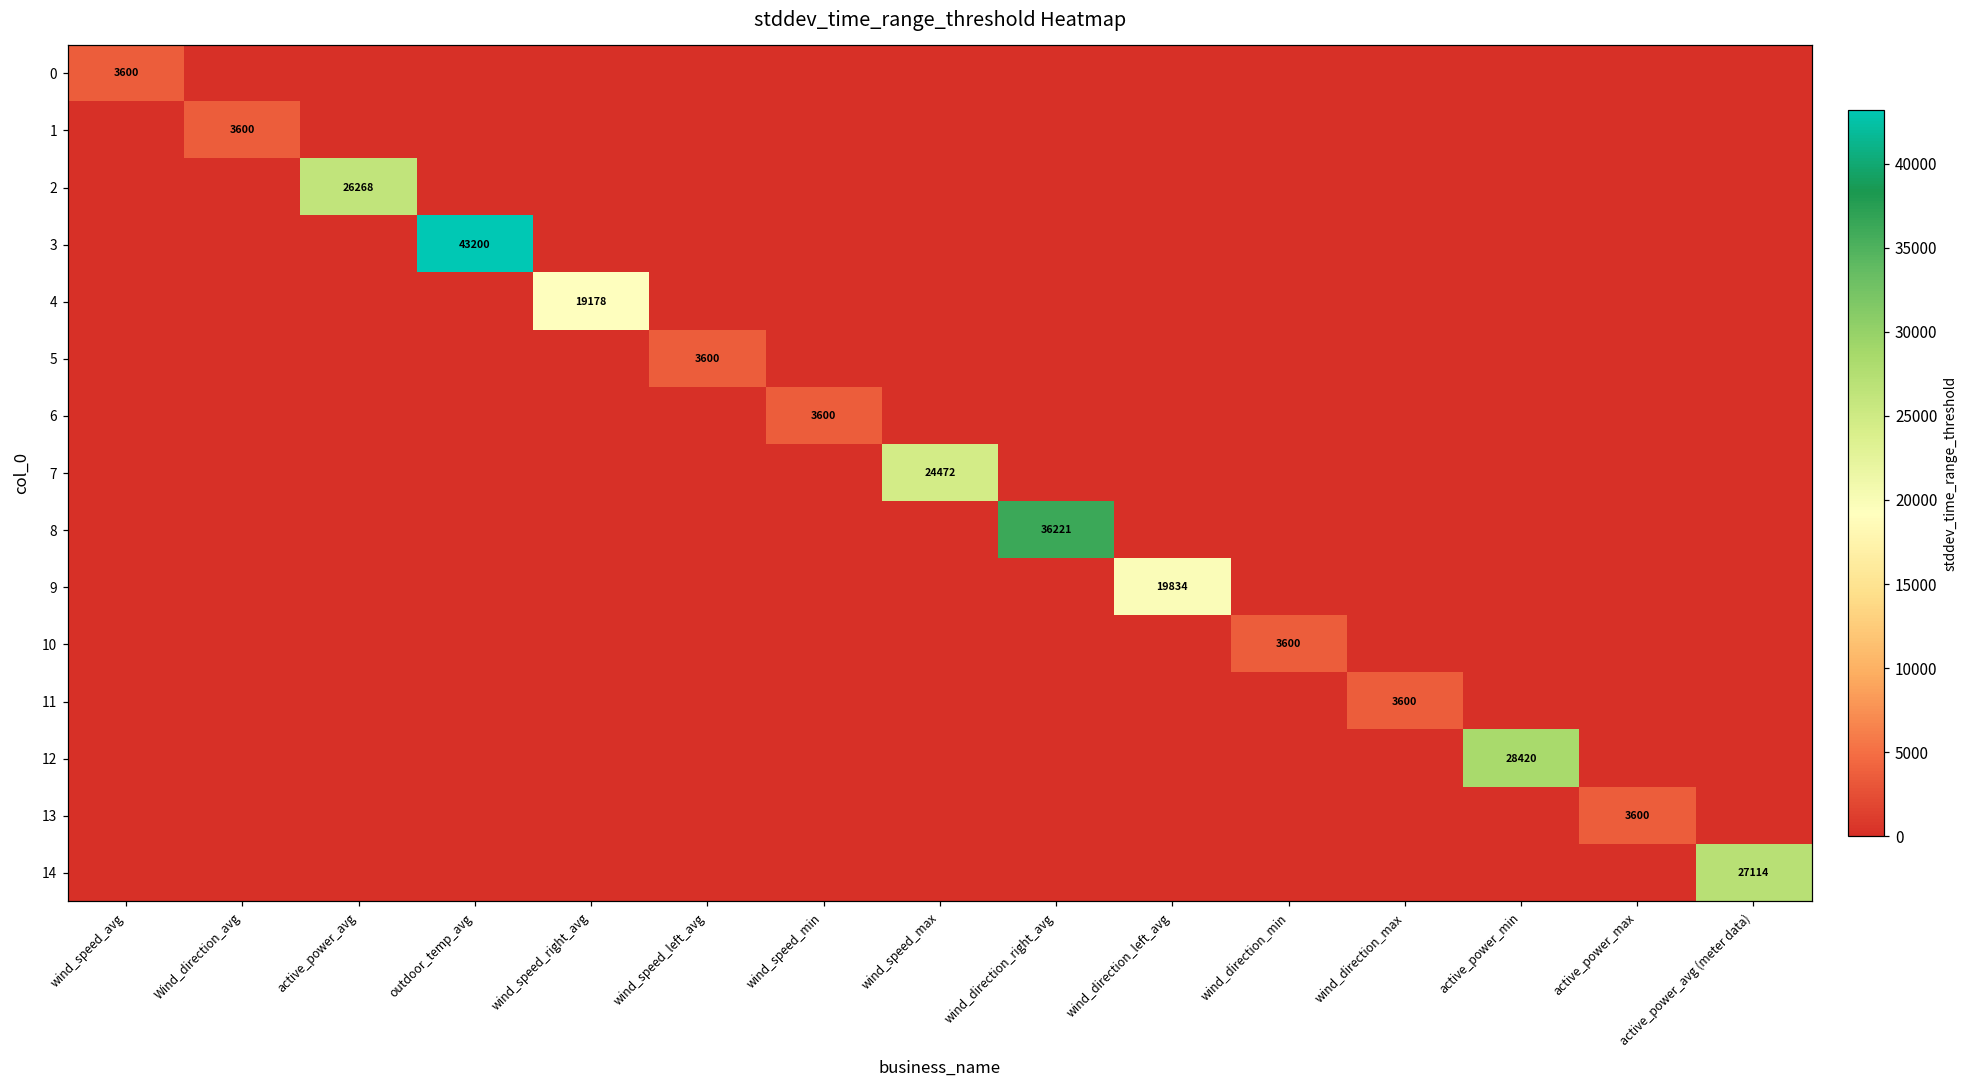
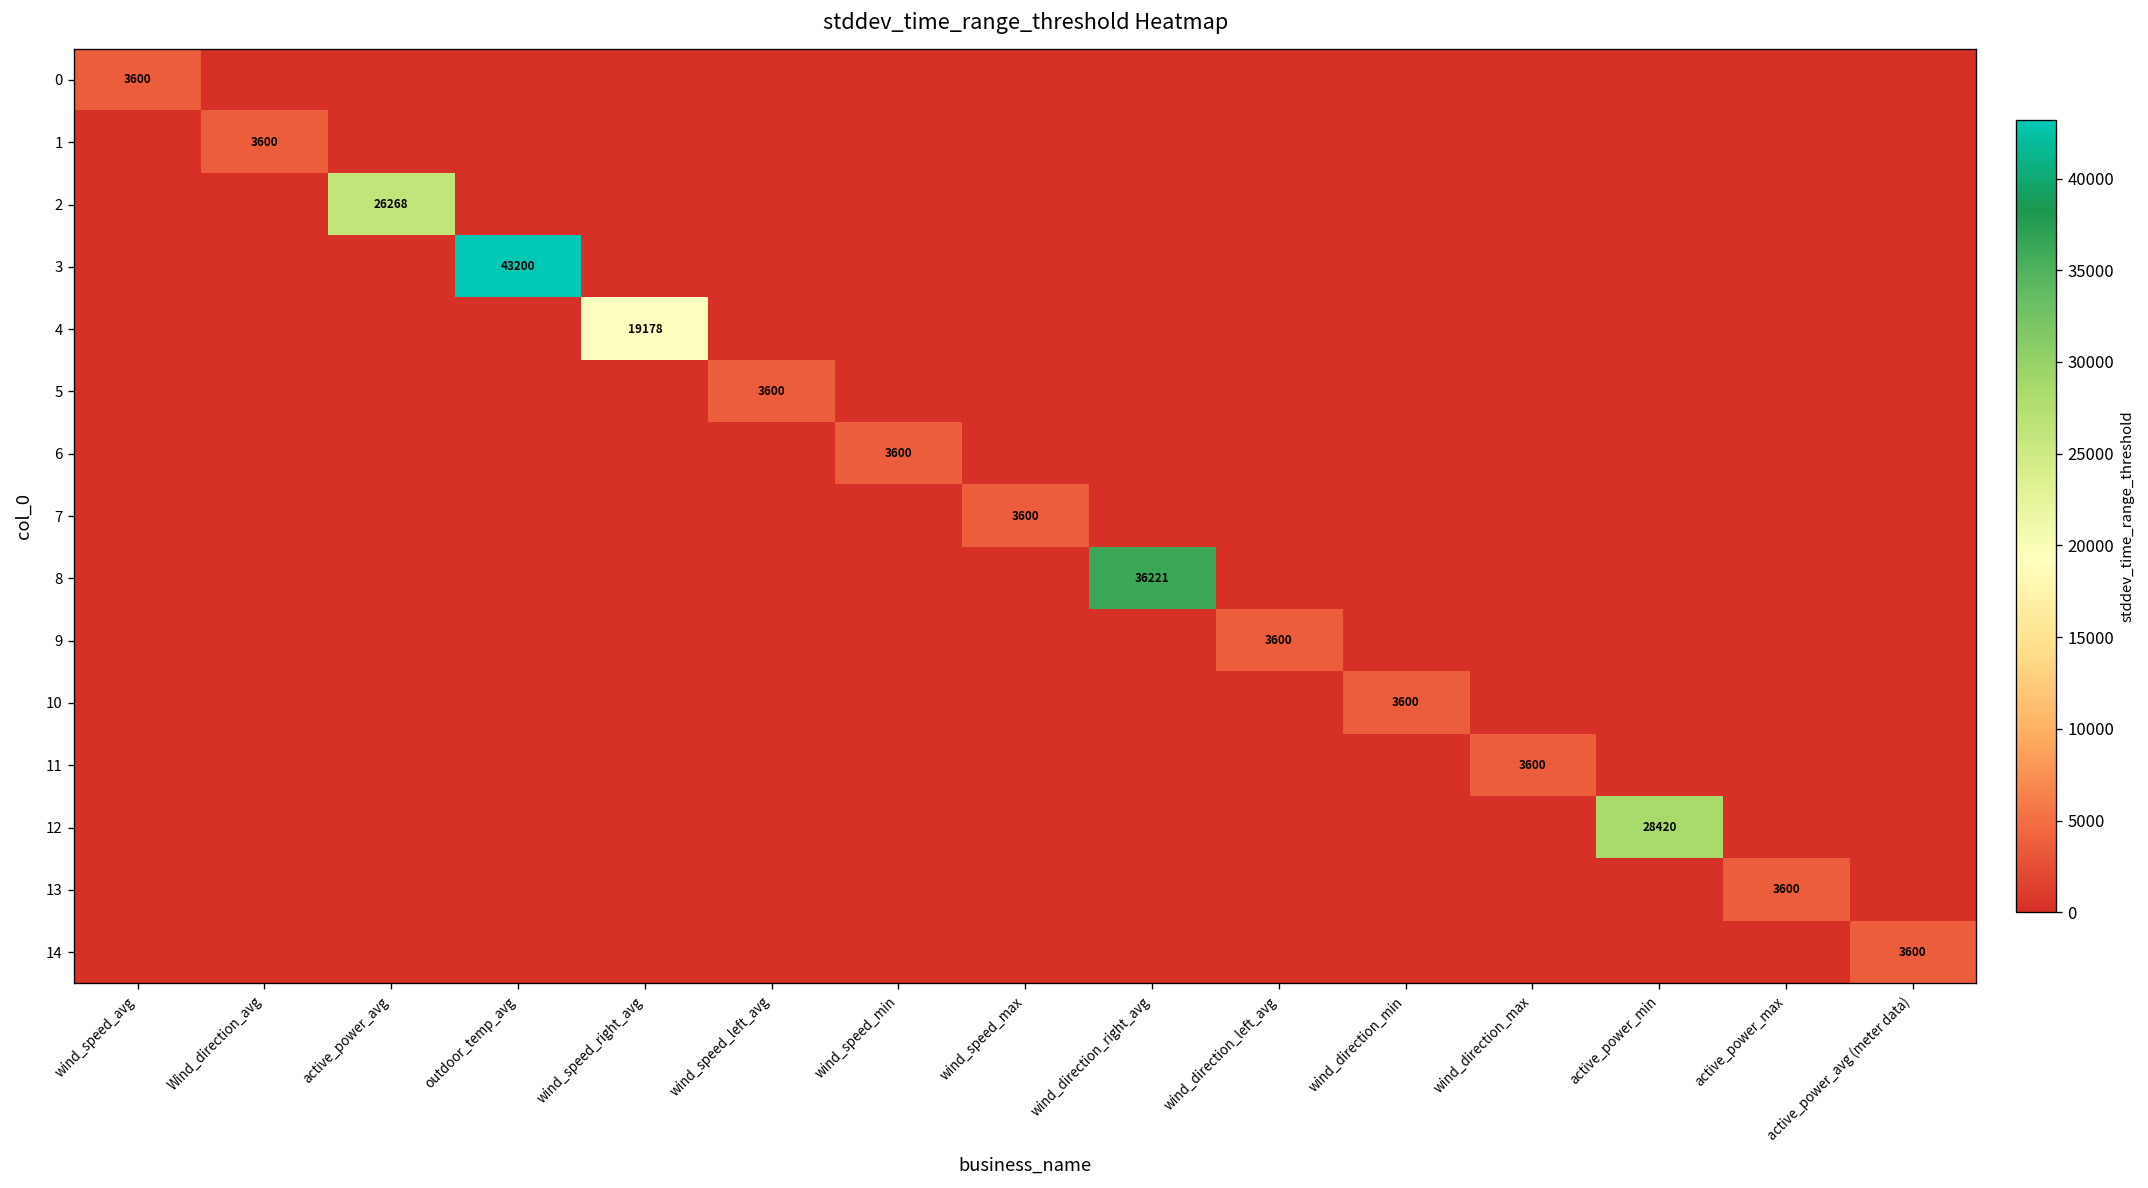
  {
    "0": {
      "wind_speed_avg": 3600
    },
    "1": {
      "Wind_direction_avg": 3600
    },
    "2": {
      "active_power_avg": 26268
    },
    "3": {
      "outdoor_temp_avg": 43200
    },
    "4": {
      "wind_speed_right_avg": 19178
    },
    "5": {
      "wind_speed_left_avg": 3600
    },
    "6": {
      "wind_speed_min": 3600
    },
    "7": {
-     "wind_speed_max": 24472
+     "wind_speed_max": 3600
    },
    "8": {
      "wind_direction_right_avg": 36221
    },
    "9": {
-     "wind_direction_left_avg": 19834
+     "wind_direction_left_avg": 3600
    },
    "10": {
      "wind_direction_min": 3600
    },
    "11": {
      "wind_direction_max": 3600
    },
    "12": {
      "active_power_min": 28420
    },
    "13": {
      "active_power_max": 3600
    },
    "14": {
-     "active_power_avg (meter data)": 27114
+     "active_power_avg (meter data)": 3600
    }
  }
